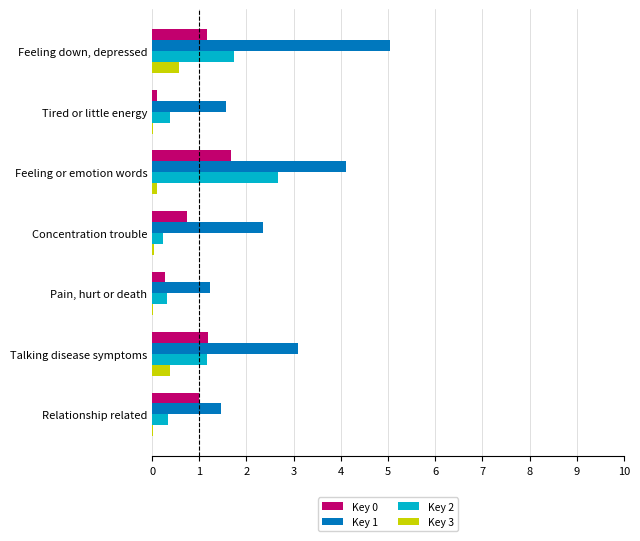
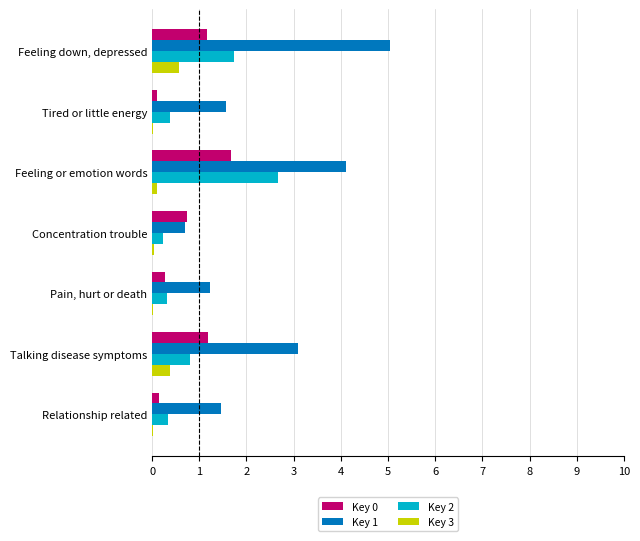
  {
    "Key 0": {
      "Feeling down, depressed": 1.2,
      "Tired or little energy": 0.1,
      "Feeling or emotion words": 1.7,
      "Concentration trouble": 0.7,
      "Pain, hurt or death": 0.3,
      "Talking disease symptoms": 1.2,
-     "Relationship related": 1.0
+     "Relationship related": 0.1
    },
    "Key 1": {
      "Feeling down, depressed": 5.0,
      "Tired or little energy": 1.6,
      "Feeling or emotion words": 4.1,
-     "Concentration trouble": 2.4,
+     "Concentration trouble": 0.7,
      "Pain, hurt or death": 1.2,
      "Talking disease symptoms": 3.1,
      "Relationship related": 1.5
    },
    "Key 2": {
      "Feeling down, depressed": 1.7,
      "Tired or little energy": 0.4,
      "Feeling or emotion words": 2.7,
      "Concentration trouble": 0.2,
      "Pain, hurt or death": 0.3,
-     "Talking disease symptoms": 1.2,
+     "Talking disease symptoms": 0.8,
      "Relationship related": 0.3
    },
    "Key 3": {
      "Feeling down, depressed": 0.6,
      "Feeling or emotion words": 0.1,
      "Talking disease symptoms": 0.4
    }
  }
